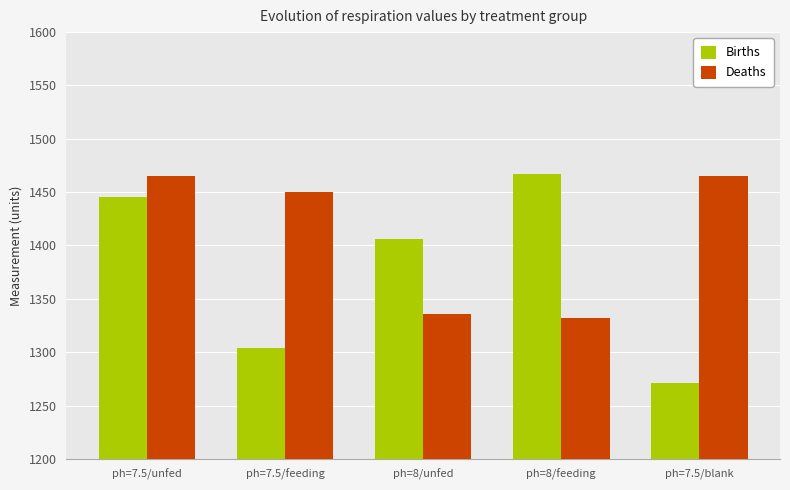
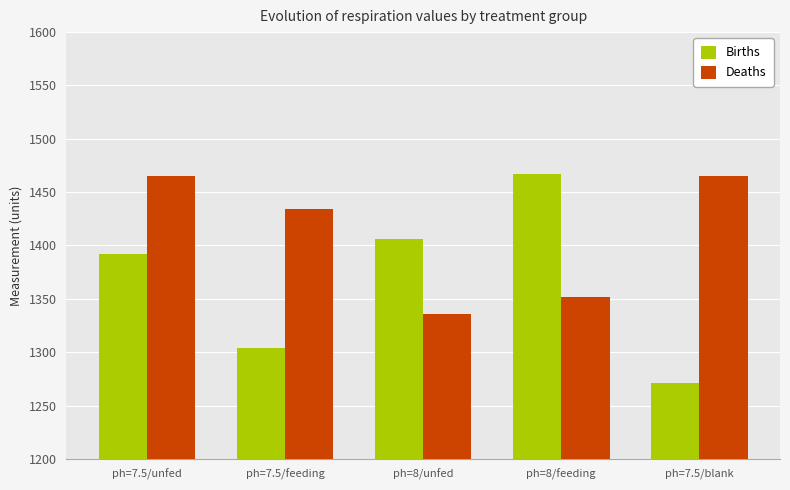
  {
    "Births": {
-     "ph=7.5/unfed": 1445,
+     "ph=7.5/unfed": 1392,
      "ph=7.5/feeding": 1304,
      "ph=8/unfed": 1406,
      "ph=8/feeding": 1467,
      "ph=7.5/blank": 1271
    },
    "Deaths": {
      "ph=7.5/unfed": 1465,
-     "ph=7.5/feeding": 1450,
+     "ph=7.5/feeding": 1434,
      "ph=8/unfed": 1336,
-     "ph=8/feeding": 1332,
+     "ph=8/feeding": 1352,
      "ph=7.5/blank": 1465
    }
  }
